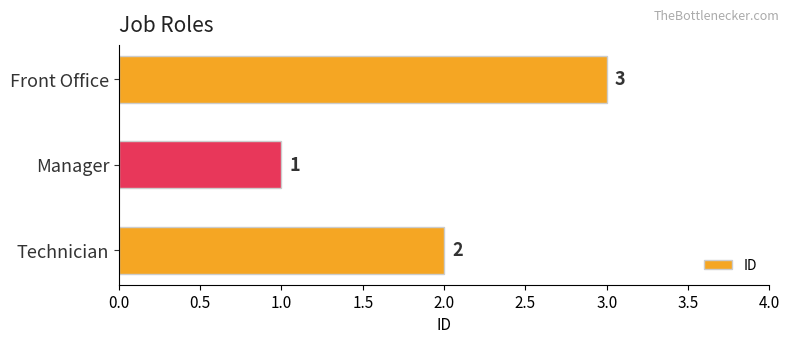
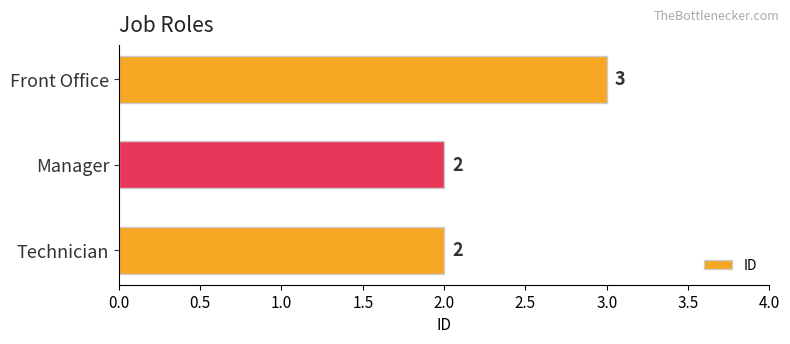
  {
    "Front Office": 3,
-   "Manager": 1,
+   "Manager": 2,
    "Technician": 2
  }
